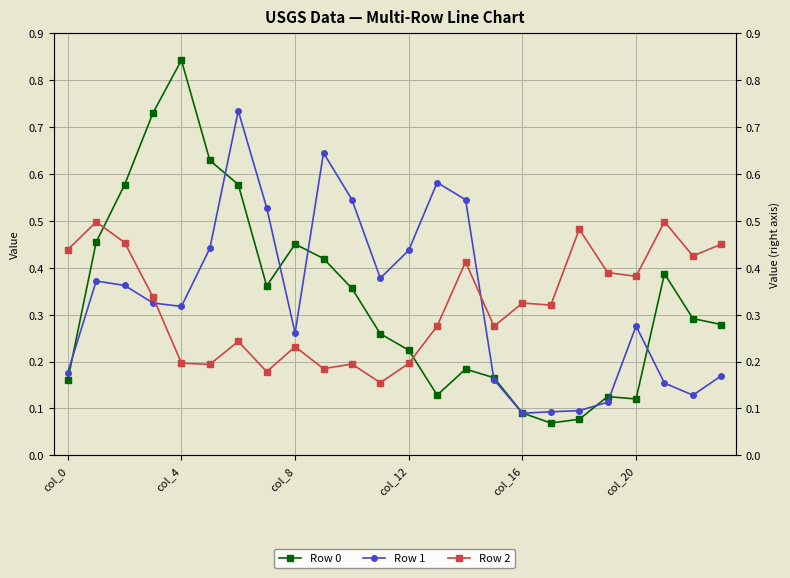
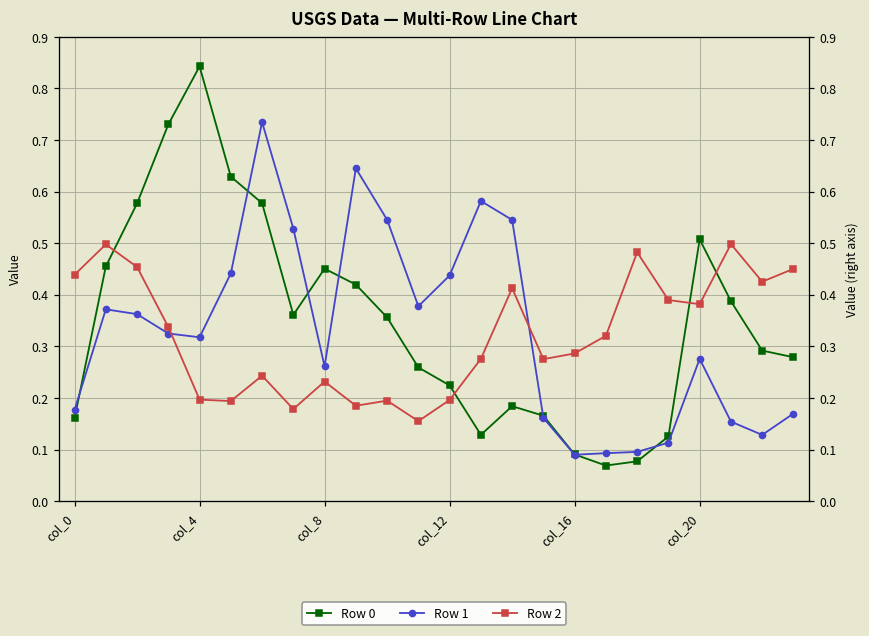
  {
    "Row 0": {
      "col_0": 0.16,
      "col_4": 0.84,
      "col_8": 0.45,
      "col_12": 0.22,
-     "col_20": 0.12
+     "col_20": 0.51
    },
    "Row 1": {
      "col_0": 0.18,
      "col_4": 0.32,
      "col_8": 0.26,
      "col_12": 0.44,
      "col_20": 0.28
    },
    "Row 2": {
      "col_0": 0.44,
      "col_4": 0.20,
      "col_8": 0.23,
      "col_12": 0.20,
-     "col_16": 0.32,
+     "col_16": 0.29,
      "col_20": 0.38
    }
  }
